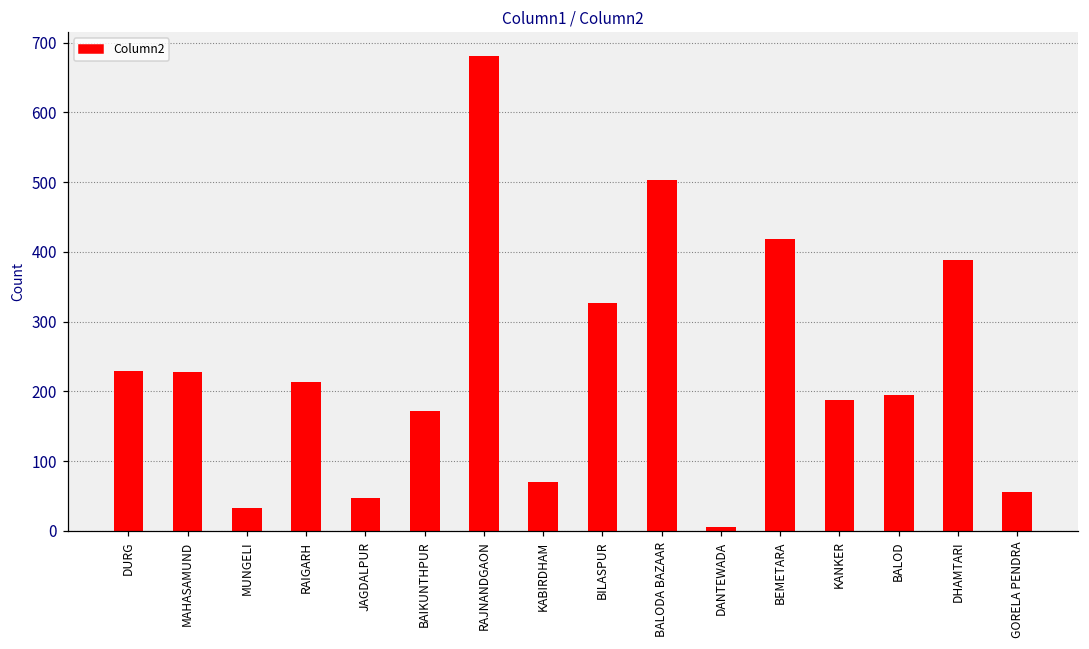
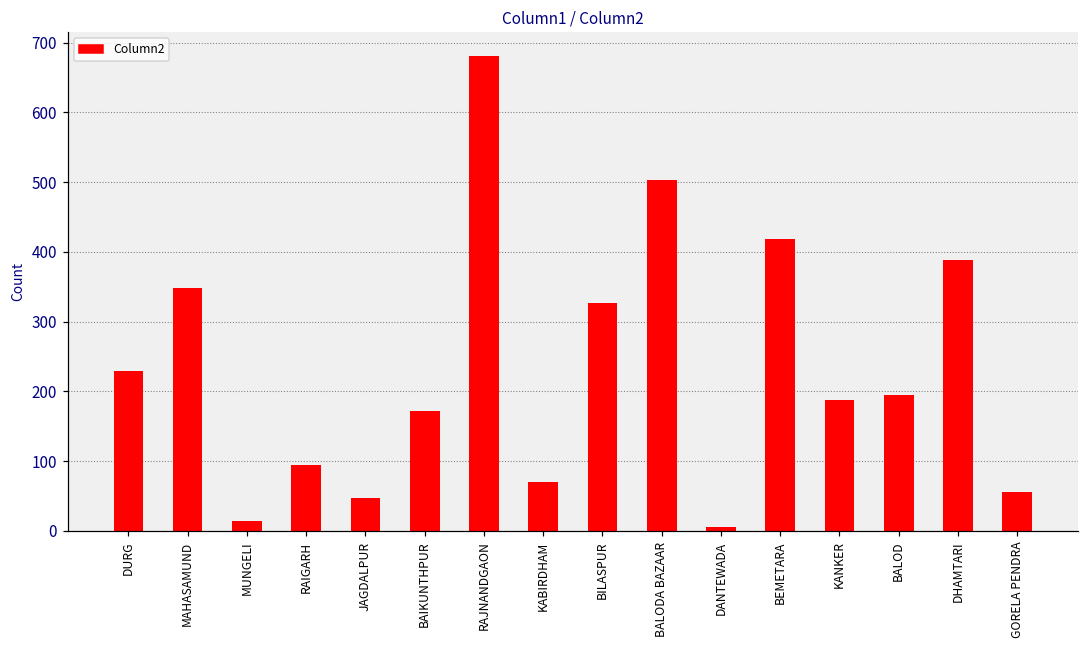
  {
    "DURG": 230,
-   "MAHASAMUND": 230,
-   "MUNGELI": 30,
-   "RAIGARH": 210,
+   "MAHASAMUND": 350,
+   "MUNGELI": 10,
+   "RAIGARH": 100,
    "JAGDALPUR": 50,
    "BAIKUNTHPUR": 170,
    "RAJNANDGAON": 680,
    "KABIRDHAM": 70,
    "BILASPUR": 330,
    "BALODA BAZAAR": 500,
    "DANTEWADA": 10,
    "BEMETARA": 420,
    "KANKER": 190,
    "BALOD": 200,
    "DHAMTARI": 390,
    "GORELA PENDRA": 60
  }
